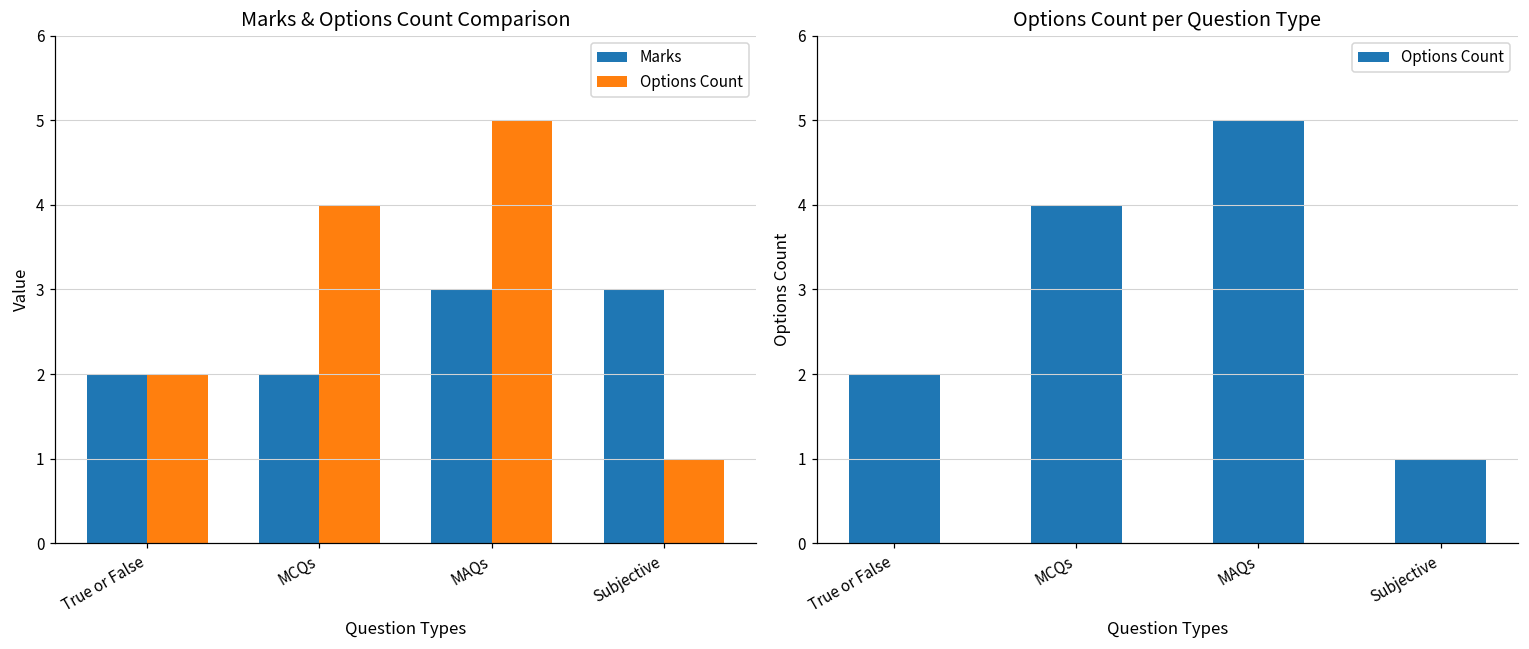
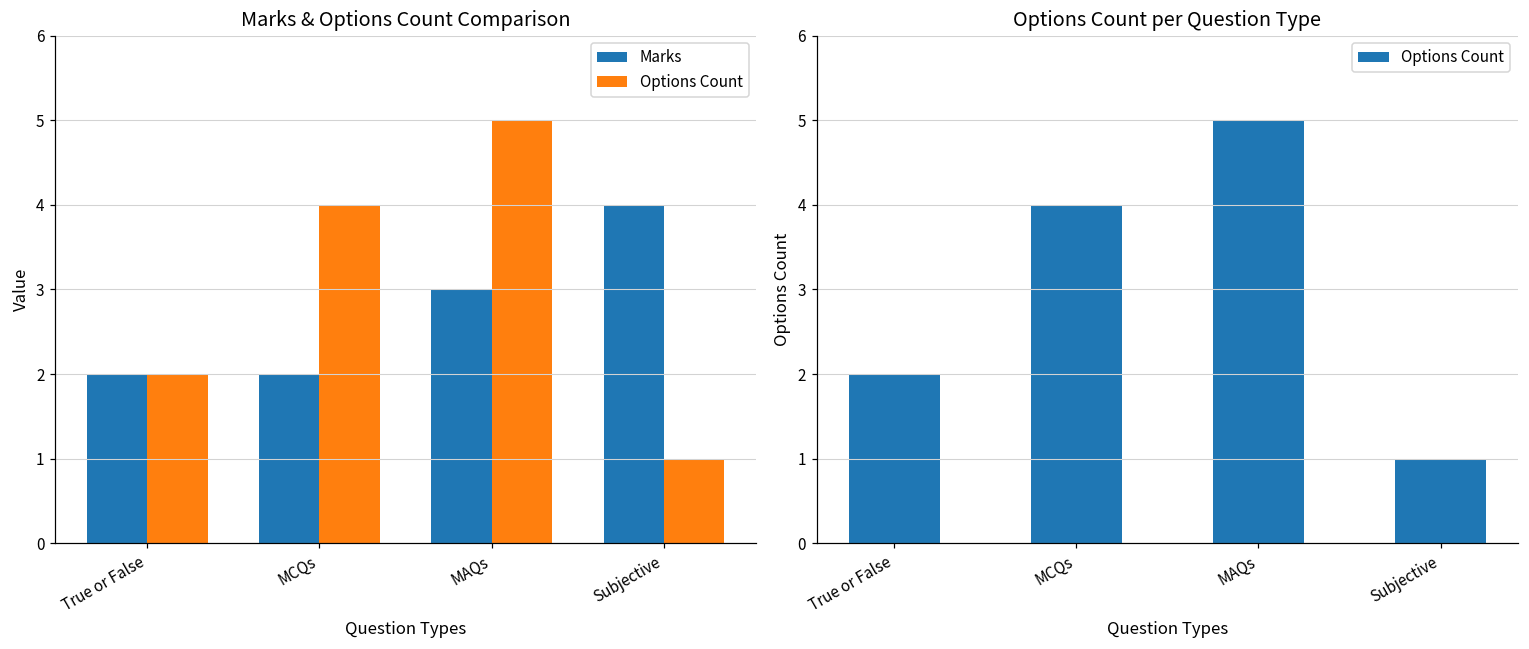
  {
    "Marks & Options Count Comparison": {
      "Marks": {
        "True or False": 2,
        "MCQs": 2,
        "MAQs": 3,
-       "Subjective": 3
+       "Subjective": 4
      }
    },
    "Options Count per Question Type": {
      "True or False": 2.0,
      "MCQs": 4.0,
      "MAQs": 5.0,
      "Subjective": 1.0
    }
  }
